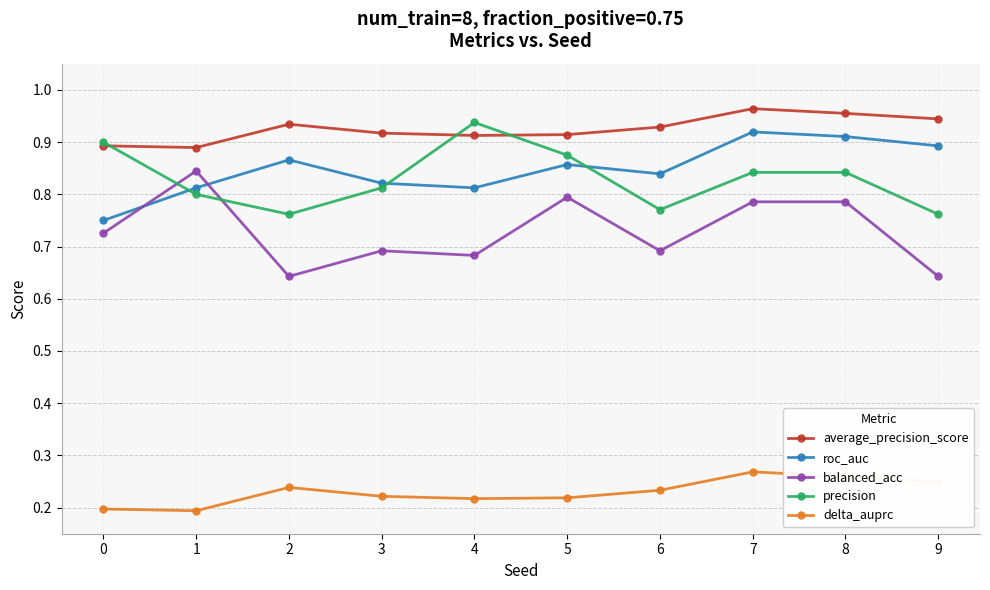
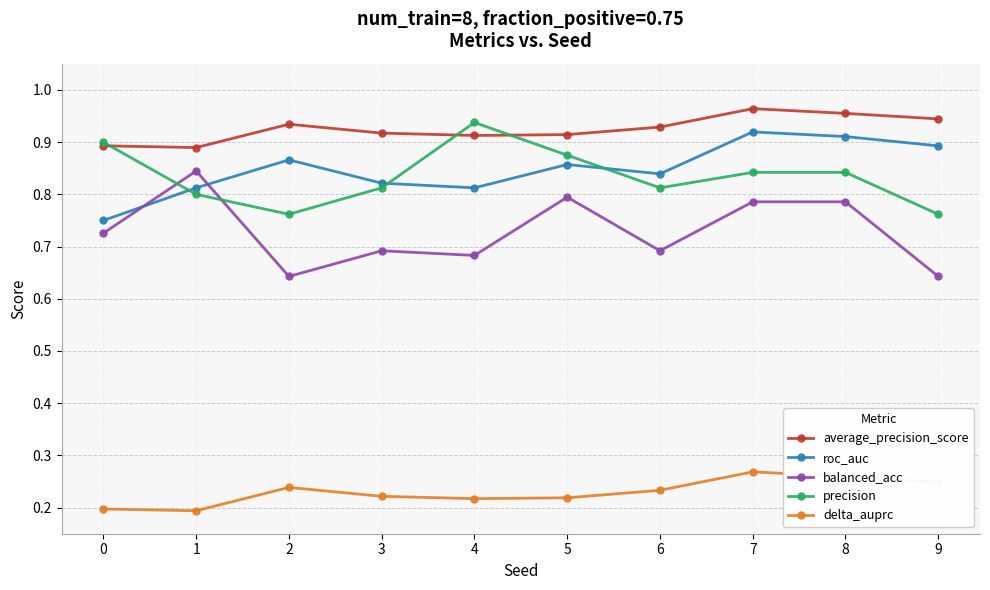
  {
    "average_precision_score": {
      "0": 0.89,
      "1": 0.89,
      "2": 0.93,
      "3": 0.92,
      "4": 0.91,
      "5": 0.91,
      "6": 0.93,
      "7": 0.96,
      "8": 0.96,
      "9": 0.94
    },
    "roc_auc": {
      "0": 0.75,
      "1": 0.81,
      "2": 0.87,
      "3": 0.82,
      "4": 0.81,
      "5": 0.86,
      "6": 0.84,
      "7": 0.92,
      "8": 0.91,
      "9": 0.89
    },
    "balanced_acc": {
      "0": 0.73,
      "1": 0.84,
      "2": 0.64,
      "3": 0.69,
      "4": 0.68,
      "5": 0.79,
      "6": 0.69,
      "7": 0.79,
      "8": 0.79,
      "9": 0.64
    },
    "precision": {
      "0": 0.90,
      "1": 0.80,
      "2": 0.76,
      "3": 0.81,
      "4": 0.94,
      "5": 0.88,
-     "6": 0.77,
+     "6": 0.81,
      "7": 0.84,
      "8": 0.84,
      "9": 0.76
    },
    "delta_auprc": {
      "0": 0.20,
      "1": 0.19,
      "2": 0.24,
      "3": 0.22,
      "4": 0.22,
      "5": 0.22,
      "6": 0.23,
      "7": 0.27
    }
  }
